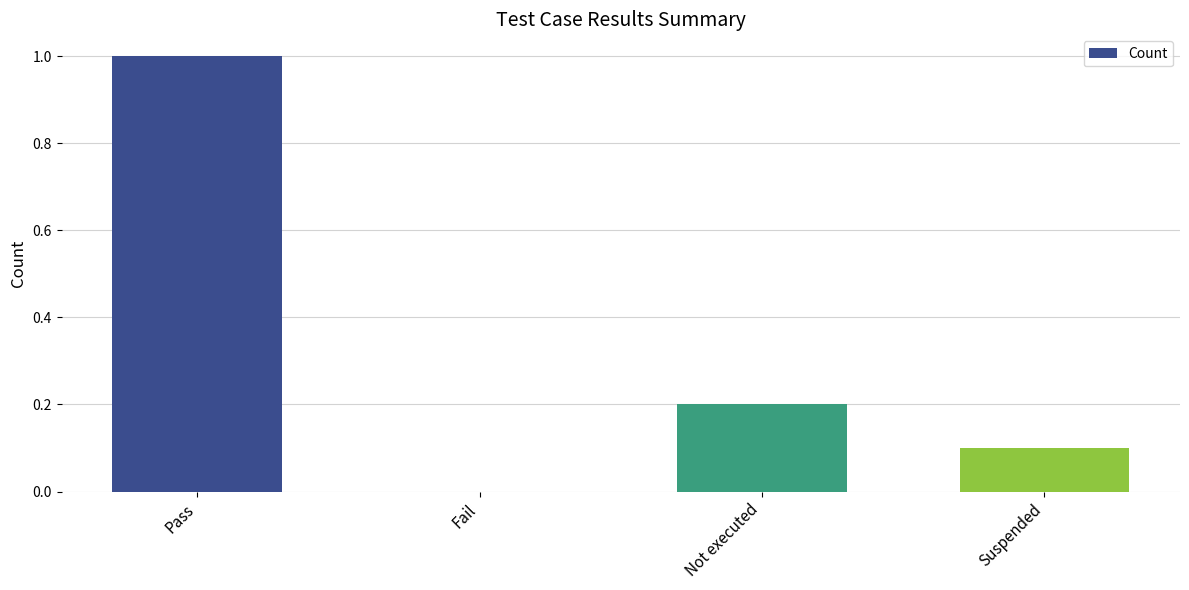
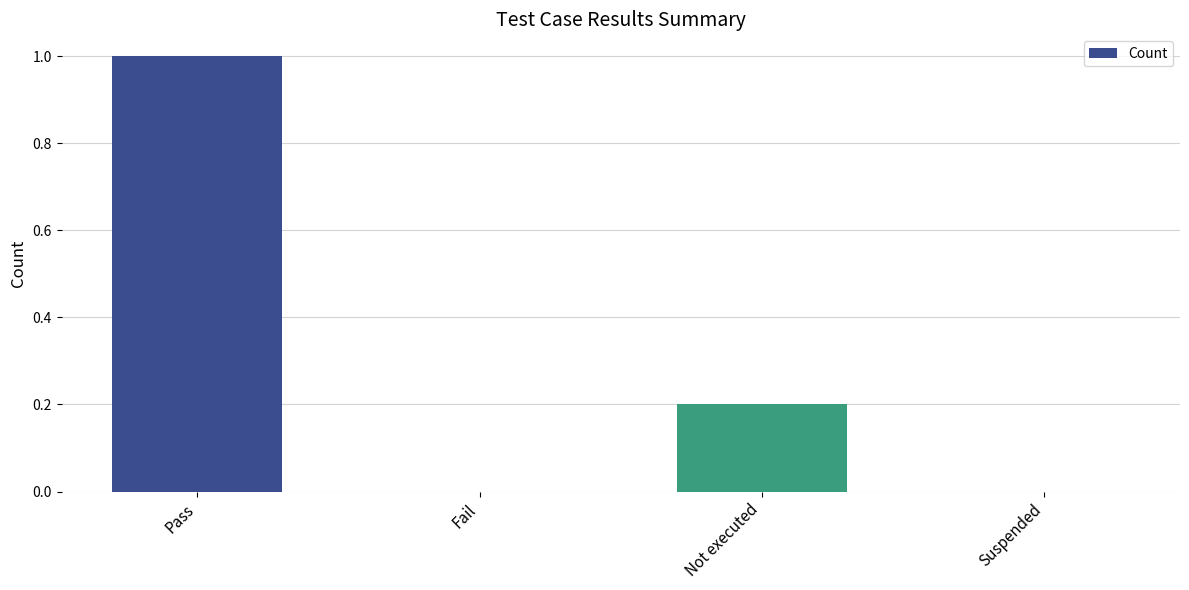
  {
    "Pass": 1.0,
    "Fail": 0.0,
    "Not executed": 0.2,
-   "Suspended": 0.1
+   "Suspended": 0.0
  }
